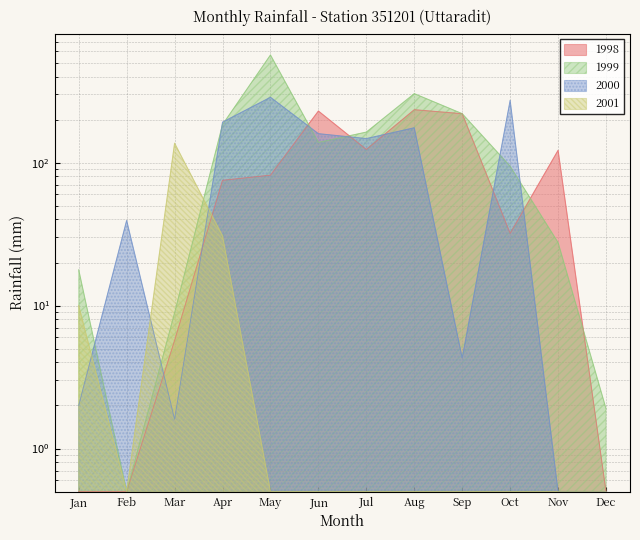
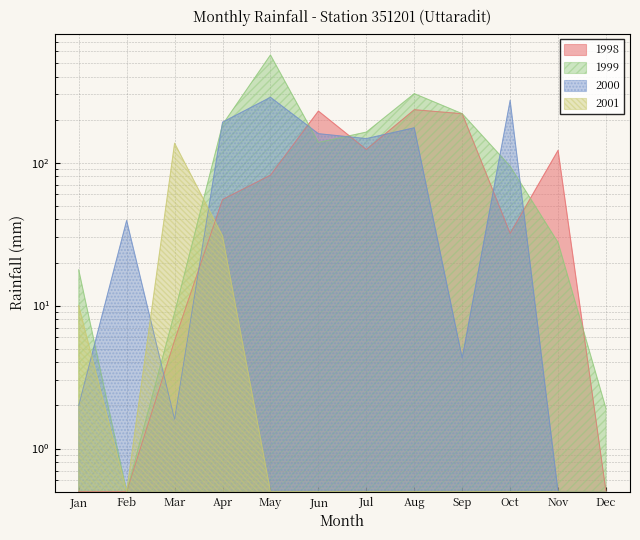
  {
    "1998": {
      "Jan": 0.50,
      "Mar": 5.7,
-     "Apr": 80,
+     "Apr": 55,
      "May": 80,
      "Jun": 230,
      "Jul": 120,
      "Aug": 230,
      "Oct": 32,
      "Nov": 120
    },
    "2000": {
      "Jan": 2,
      "Feb": 39,
      "Mar": 1.6,
      "May": 290,
      "Jun": 160,
      "Jul": 150,
      "Aug": 180,
      "Sep": 4.3,
      "Oct": 270
    }
  }
